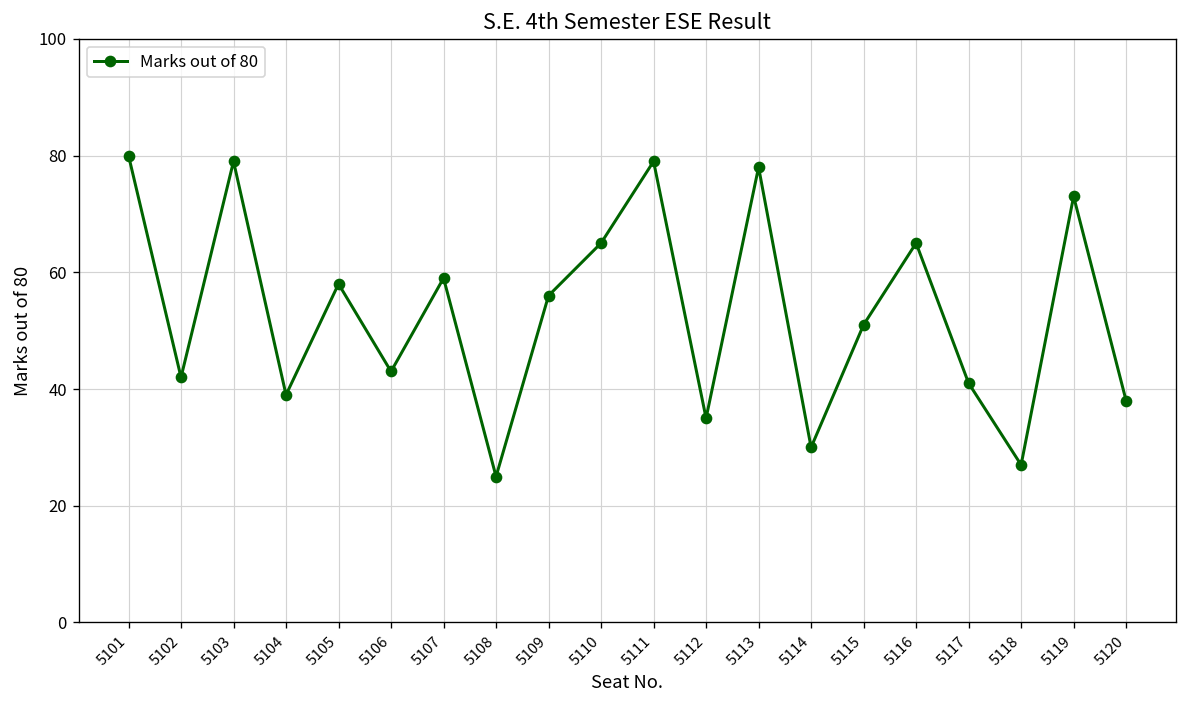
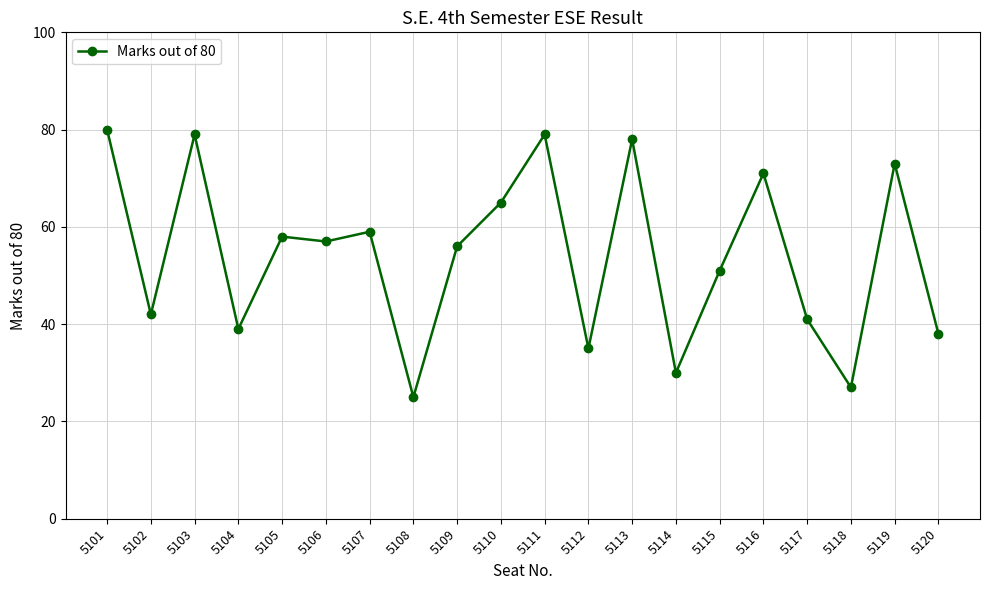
  {
    "5101": 80,
    "5102": 42,
    "5103": 79,
    "5104": 39,
    "5105": 58,
-   "5106": 43,
+   "5106": 57,
    "5107": 59,
    "5108": 25,
    "5109": 56,
    "5110": 65,
    "5111": 79,
    "5112": 35,
    "5113": 78,
    "5114": 30,
    "5115": 51,
-   "5116": 65,
+   "5116": 71,
    "5117": 41,
    "5118": 27,
    "5119": 73,
    "5120": 38
  }
